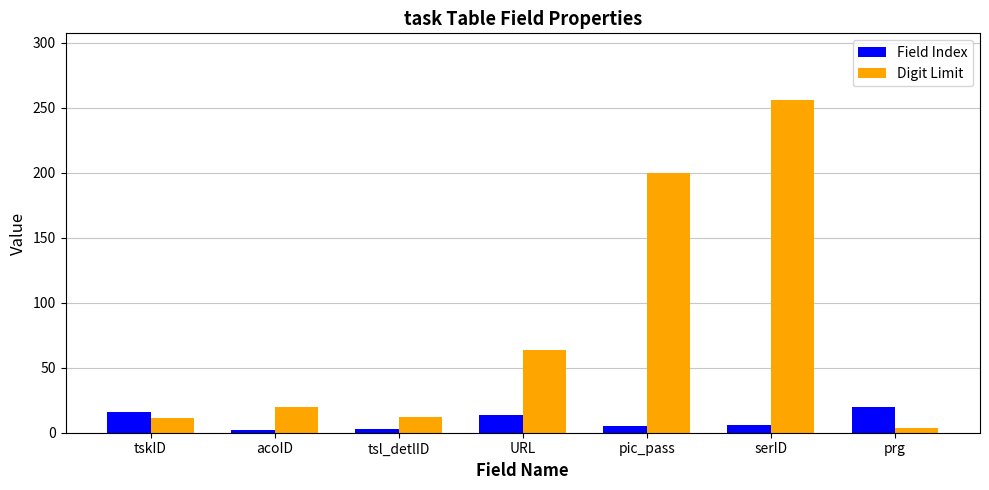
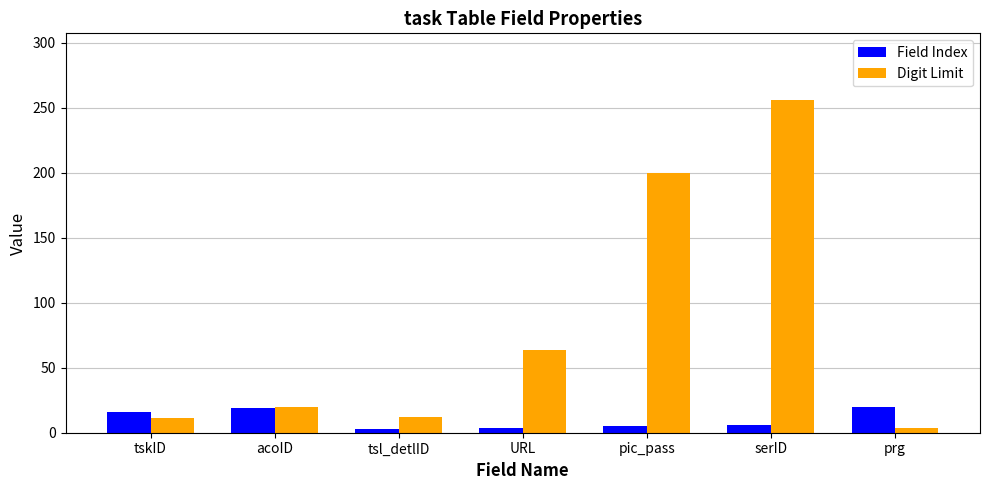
  {
    "Field Index": {
      "tskID": 16,
-     "acoID": 2,
+     "acoID": 19,
      "tsl_detlID": 3,
-     "URL": 14,
+     "URL": 4,
      "pic_pass": 5,
      "serID": 6,
      "prg": 20
    },
    "Digit Limit": {
      "tskID": 11,
      "acoID": 20,
      "tsl_detlID": 12,
      "URL": 64,
      "pic_pass": 200,
      "serID": 256,
      "prg": 4
    }
  }
